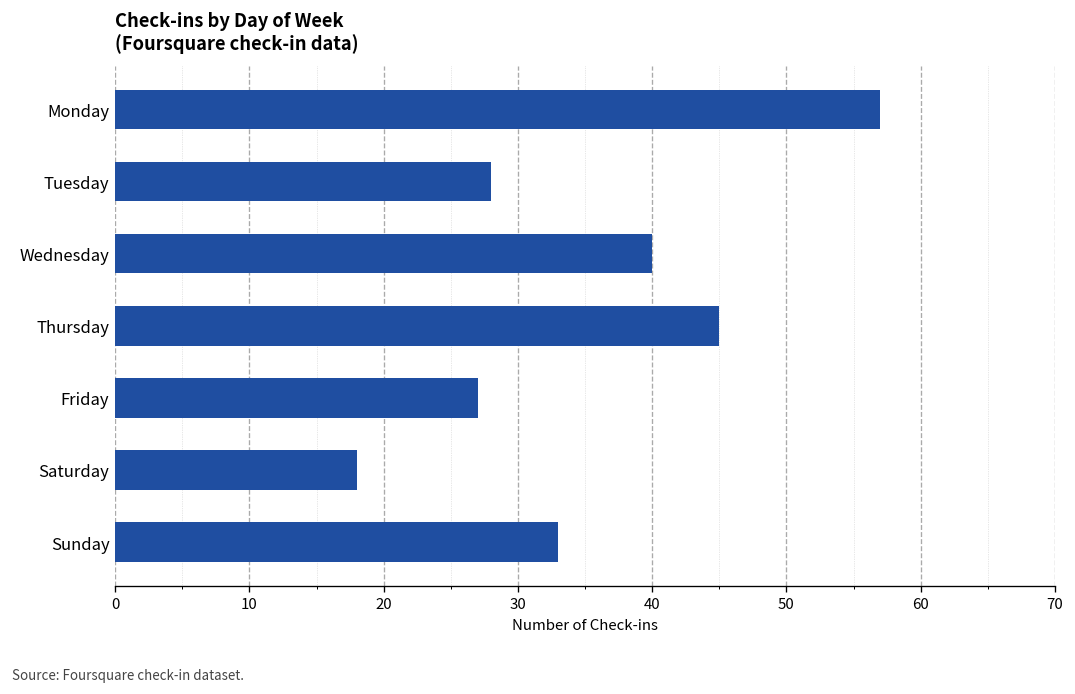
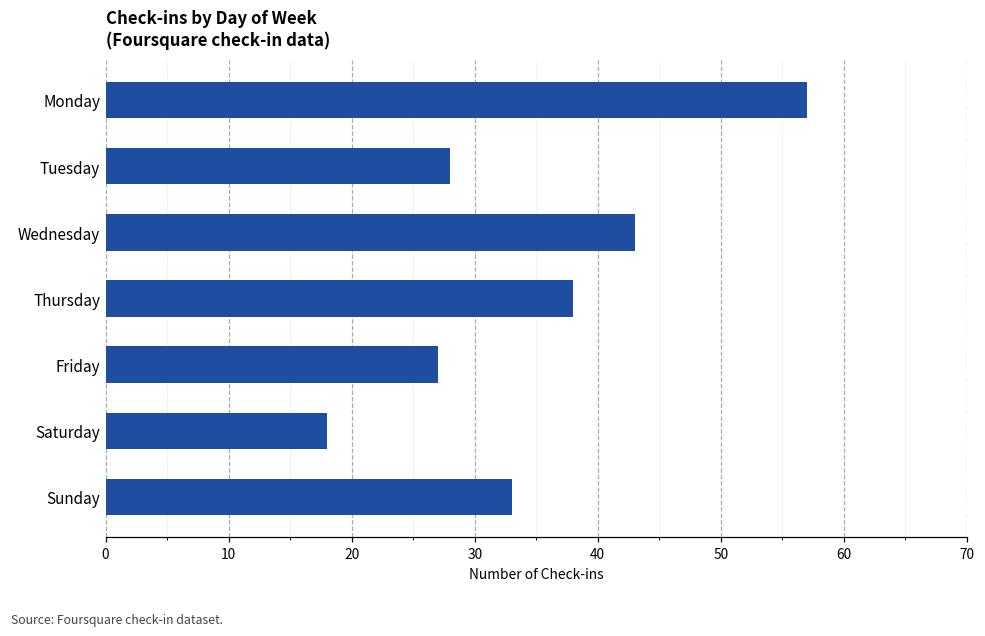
  {
    "Monday": 57,
    "Tuesday": 28,
-   "Wednesday": 40,
-   "Thursday": 45,
+   "Wednesday": 43,
+   "Thursday": 38,
    "Friday": 27,
    "Saturday": 18,
    "Sunday": 33
  }
